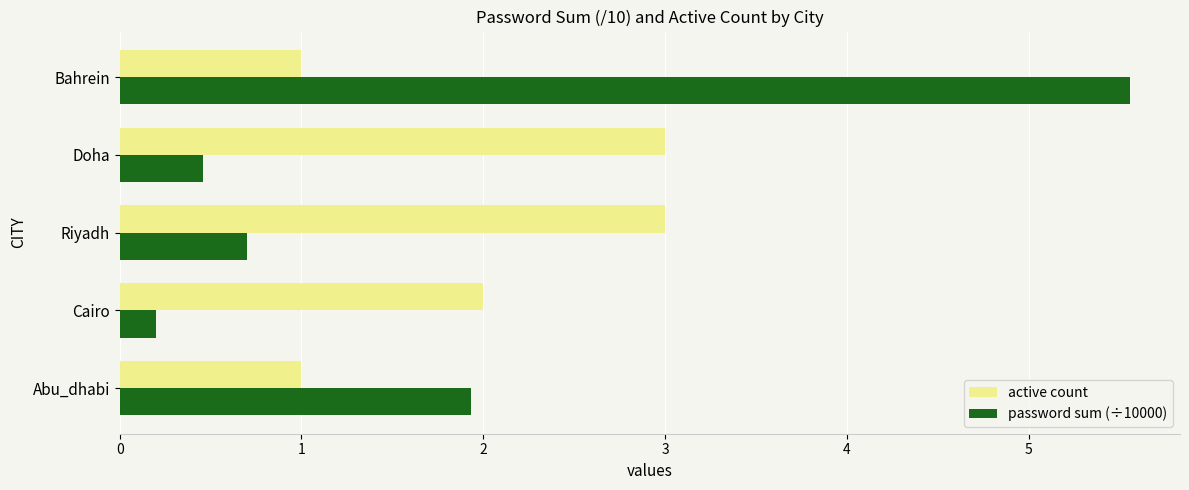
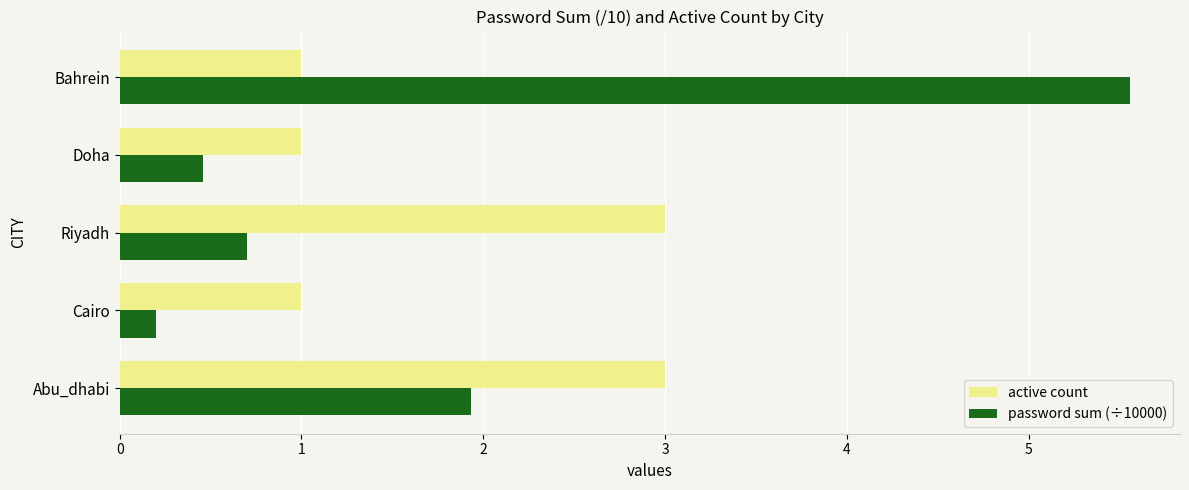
  {
    "active count": {
      "Bahrein": 1,
-     "Doha": 3,
+     "Doha": 1,
      "Riyadh": 3,
-     "Cairo": 2,
-     "Abu_dhabi": 1
+     "Cairo": 1,
+     "Abu_dhabi": 3
    },
    "password sum (÷10000)": {
      "Bahrein": 5.56,
      "Doha": 0.46,
      "Riyadh": 0.70,
      "Cairo": 0.20,
      "Abu_dhabi": 1.93
    }
  }
